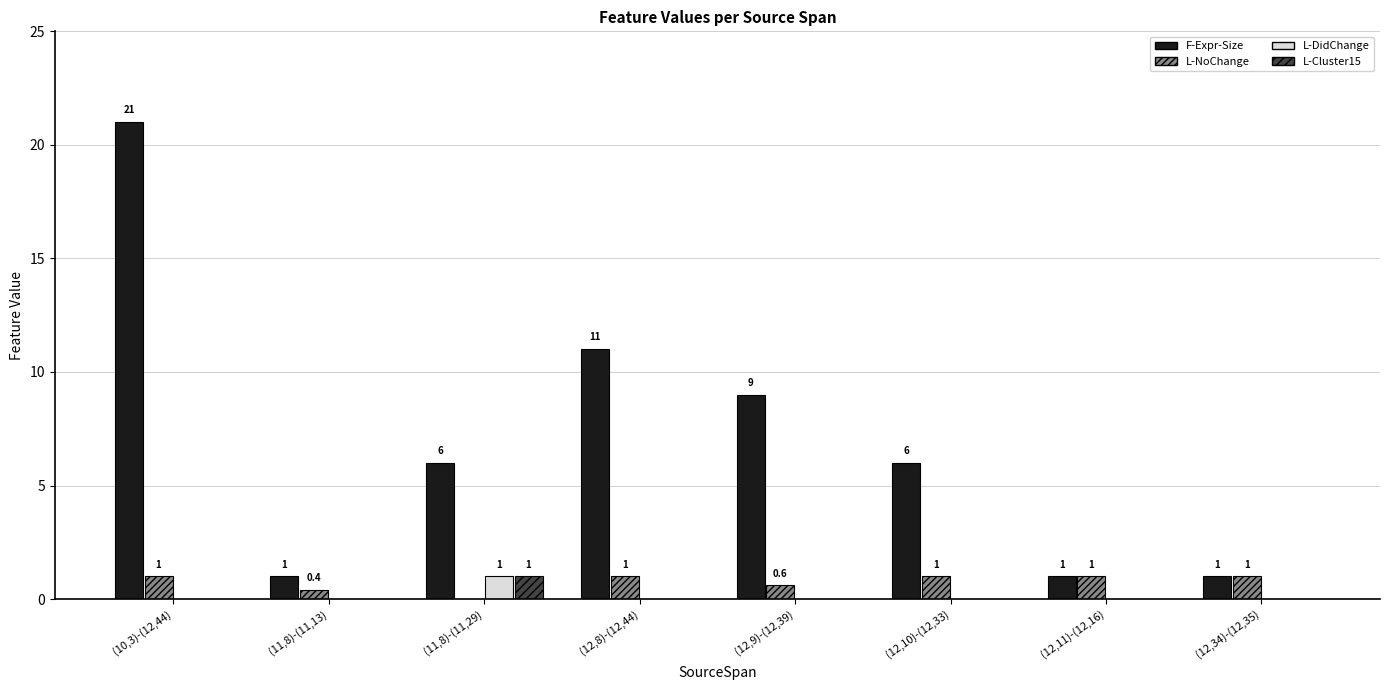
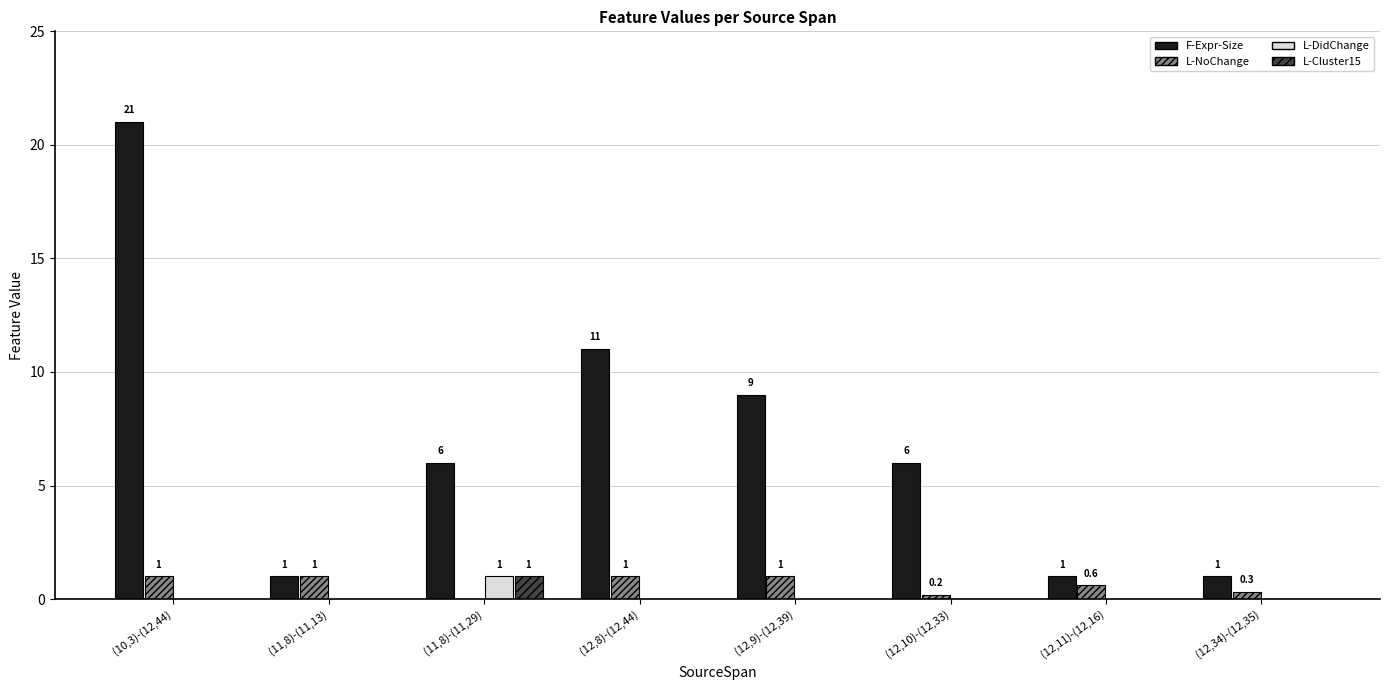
  {
    "F-Expr-Size": {
      "(10,3)-(12,44)": 21,
      "(11,8)-(11,13)": 1,
      "(11,8)-(11,29)": 6,
      "(12,8)-(12,44)": 11,
      "(12,9)-(12,39)": 9,
      "(12,10)-(12,33)": 6,
      "(12,11)-(12,16)": 1,
      "(12,34)-(12,35)": 1
    },
    "L-NoChange": {
      "(10,3)-(12,44)": 1,
-     "(11,8)-(11,13)": 0.4,
+     "(11,8)-(11,13)": 1,
      "(12,8)-(12,44)": 1,
-     "(12,9)-(12,39)": 0.6,
-     "(12,10)-(12,33)": 1,
-     "(12,11)-(12,16)": 1,
-     "(12,34)-(12,35)": 1
+     "(12,9)-(12,39)": 1,
+     "(12,10)-(12,33)": 0.2,
+     "(12,11)-(12,16)": 0.6,
+     "(12,34)-(12,35)": 0.3
    },
    "L-DidChange": {
      "(11,8)-(11,29)": 1
    },
    "L-Cluster15": {
      "(11,8)-(11,29)": 1
    }
  }
